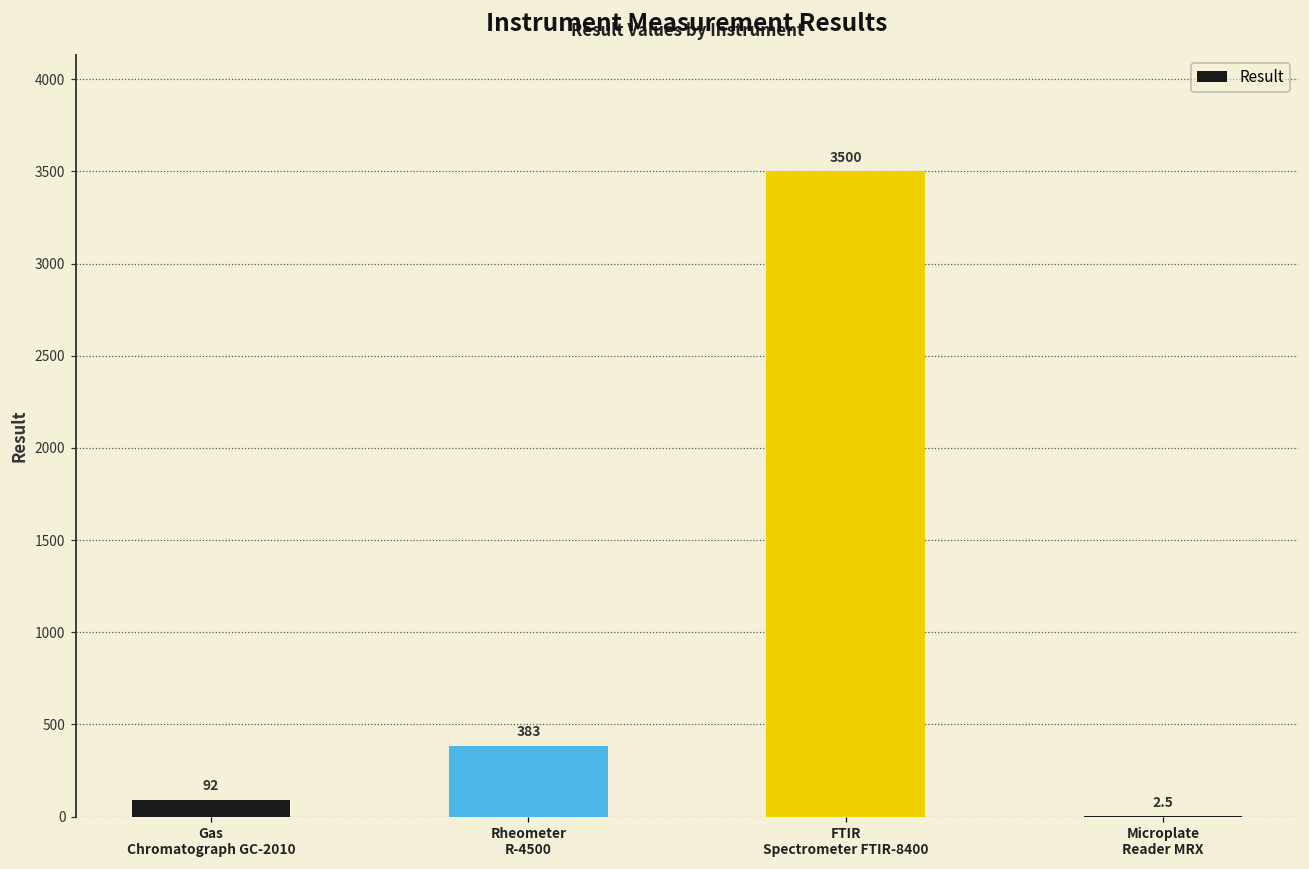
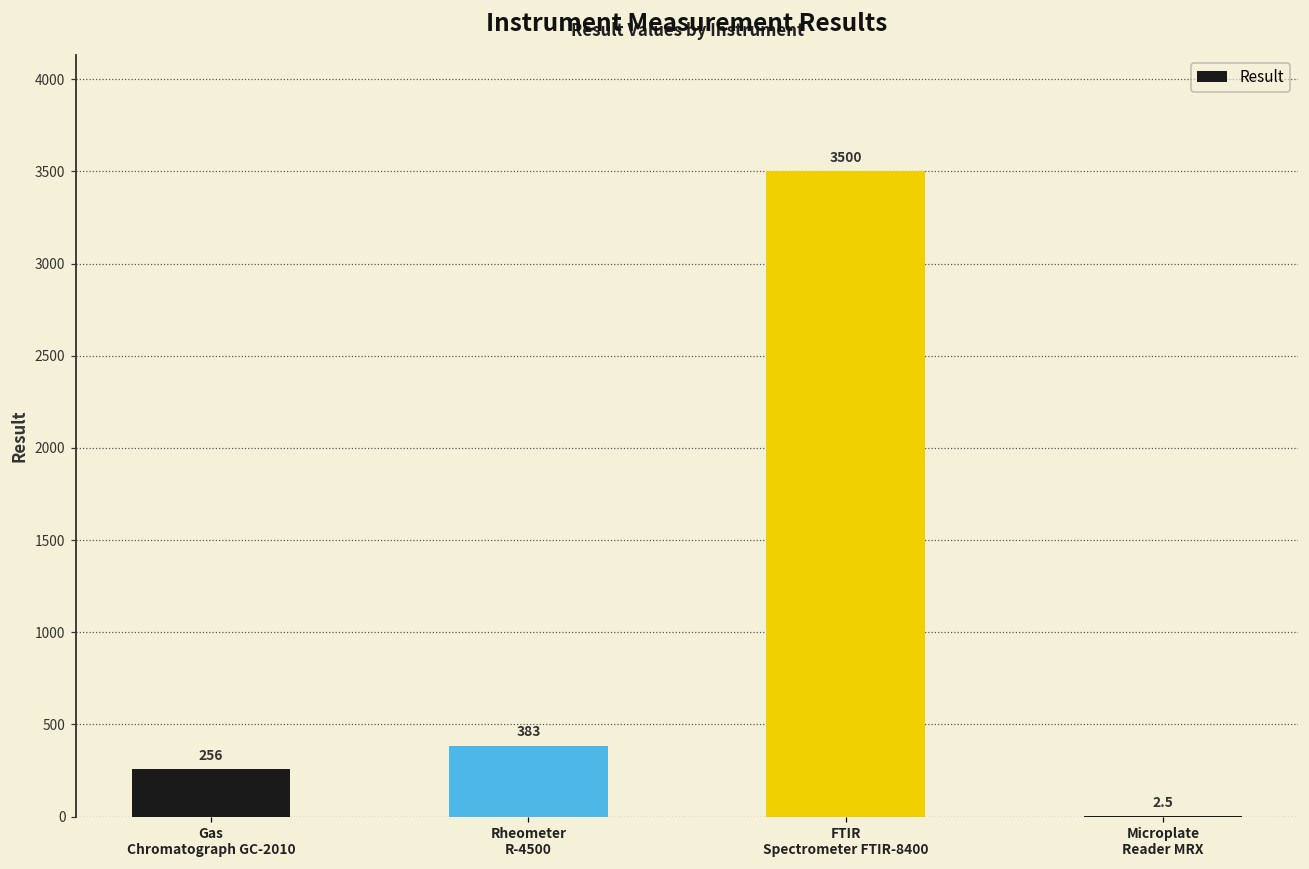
  {
-   "Gas Chromatograph GC-2010": 92,
+   "Gas Chromatograph GC-2010": 256,
    "Rheometer R-4500": 383,
    "FTIR Spectrometer FTIR-8400": 3500,
    "Microplate Reader MRX": 2.5
  }
